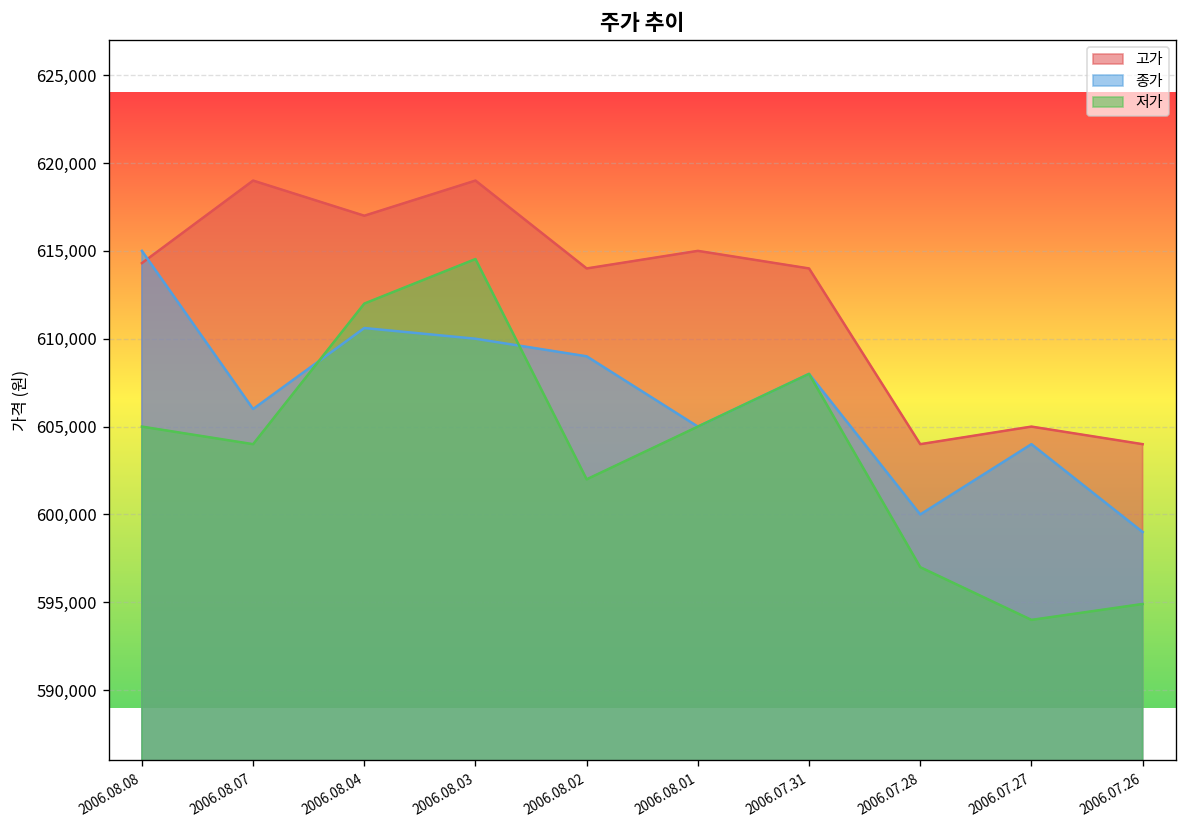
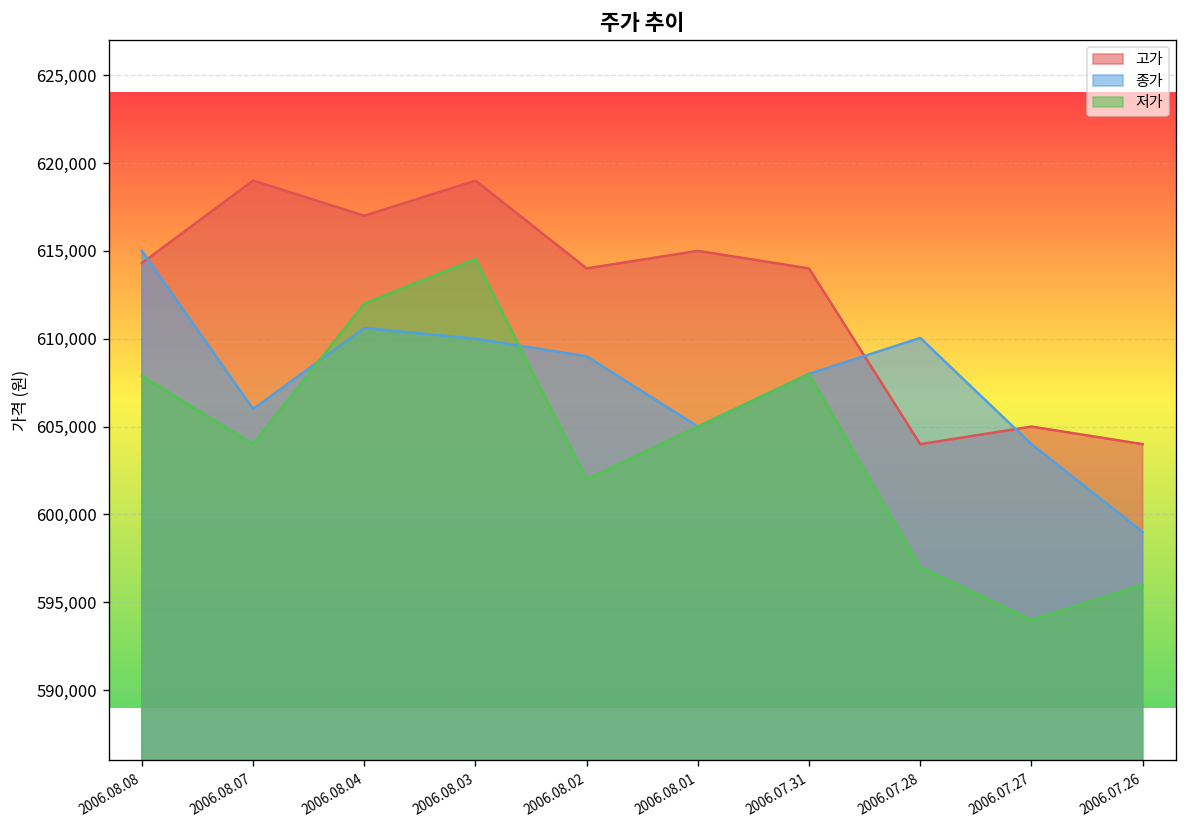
  {
    "고가": {
      "2006.08.08": "614,300",
      "2006.08.07": "619,000",
      "2006.08.04": "617,000",
      "2006.08.03": "619,000",
      "2006.08.02": "614,000",
      "2006.08.01": "615,000",
      "2006.07.31": "614,000",
      "2006.07.28": "604,000",
      "2006.07.27": "605,000",
      "2006.07.26": "604,000"
    },
    "종가": {
      "2006.08.08": "615,000",
      "2006.08.07": "606,000",
      "2006.08.04": "610,600",
      "2006.08.03": "610,000",
      "2006.08.02": "609,000",
-     "2006.07.28": "600,000",
+     "2006.07.28": "610,000",
      "2006.07.27": "604,000",
      "2006.07.26": "599,000"
    },
    "저가": {
-     "2006.08.08": "605,000",
+     "2006.08.08": "607,900",
      "2006.08.07": "604,000",
      "2006.08.04": "612,000",
      "2006.08.03": "614,500",
      "2006.08.02": "602,000",
      "2006.07.28": "597,000",
      "2006.07.27": "594,000",
-     "2006.07.26": "594,900"
+     "2006.07.26": "596,000"
    }
  }
